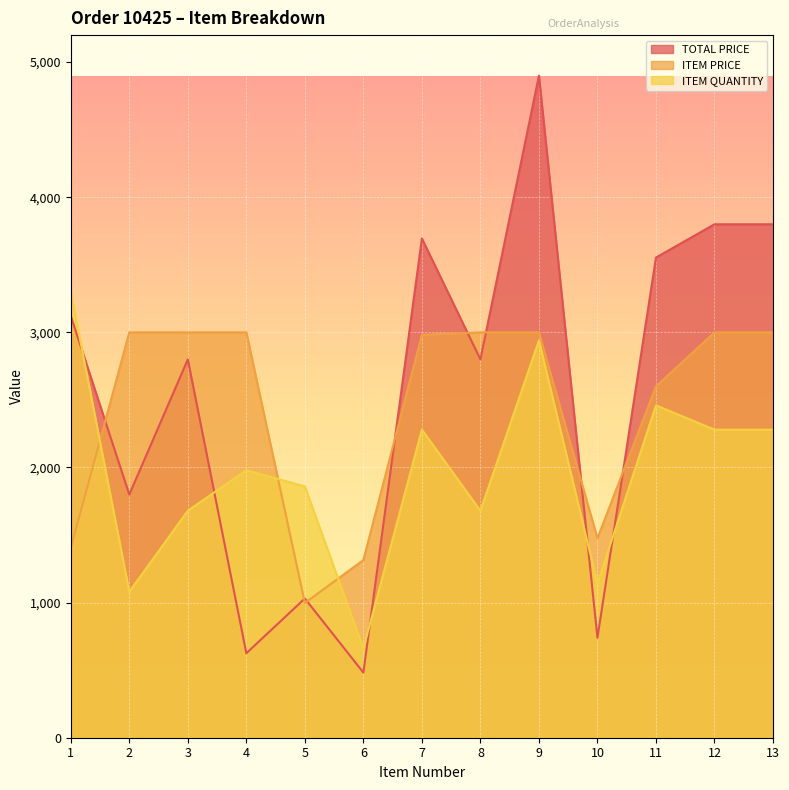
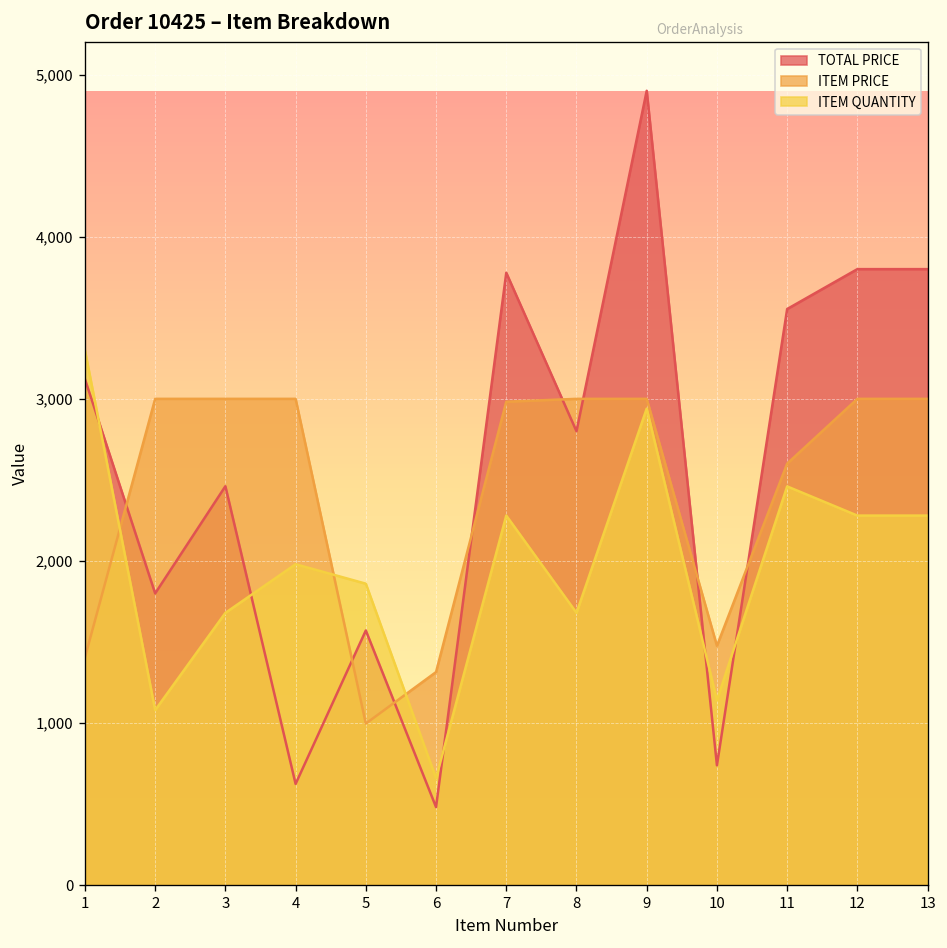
  {
    "TOTAL PRICE": {
      "1": "3,120",
      "2": "1,800",
-     "3": "2,800",
+     "3": "2,460",
      "4": "630",
-     "5": "1,030",
+     "5": "1,570",
      "6": "480",
-     "7": "3,690",
+     "7": "3,780",
      "8": "2,800",
      "9": "4,900",
      "10": "740",
      "11": "3,550",
      "12": "3,800",
      "13": "3,800"
    }
  }
